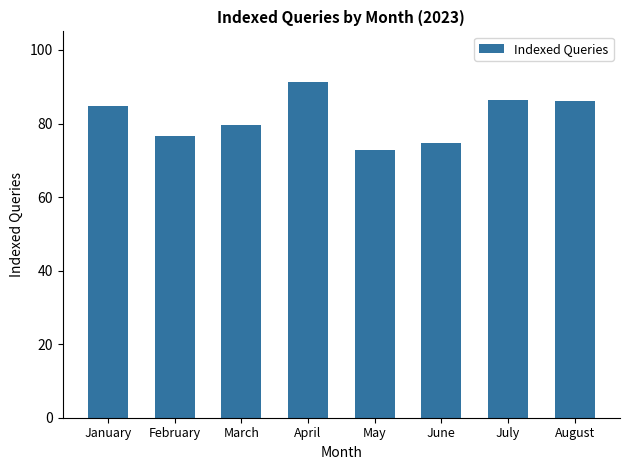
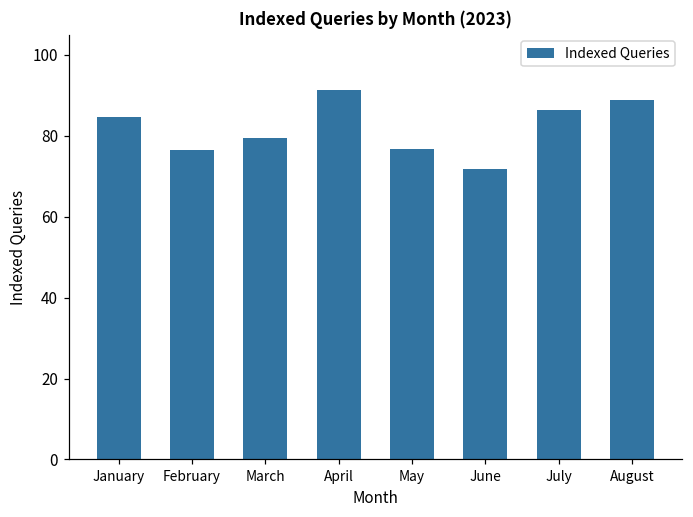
  {
    "January": 85,
    "February": 77,
    "March": 79,
    "April": 91,
-   "May": 73,
-   "June": 75,
+   "May": 77,
+   "June": 72,
    "July": 86,
-   "August": 86
+   "August": 89
  }
